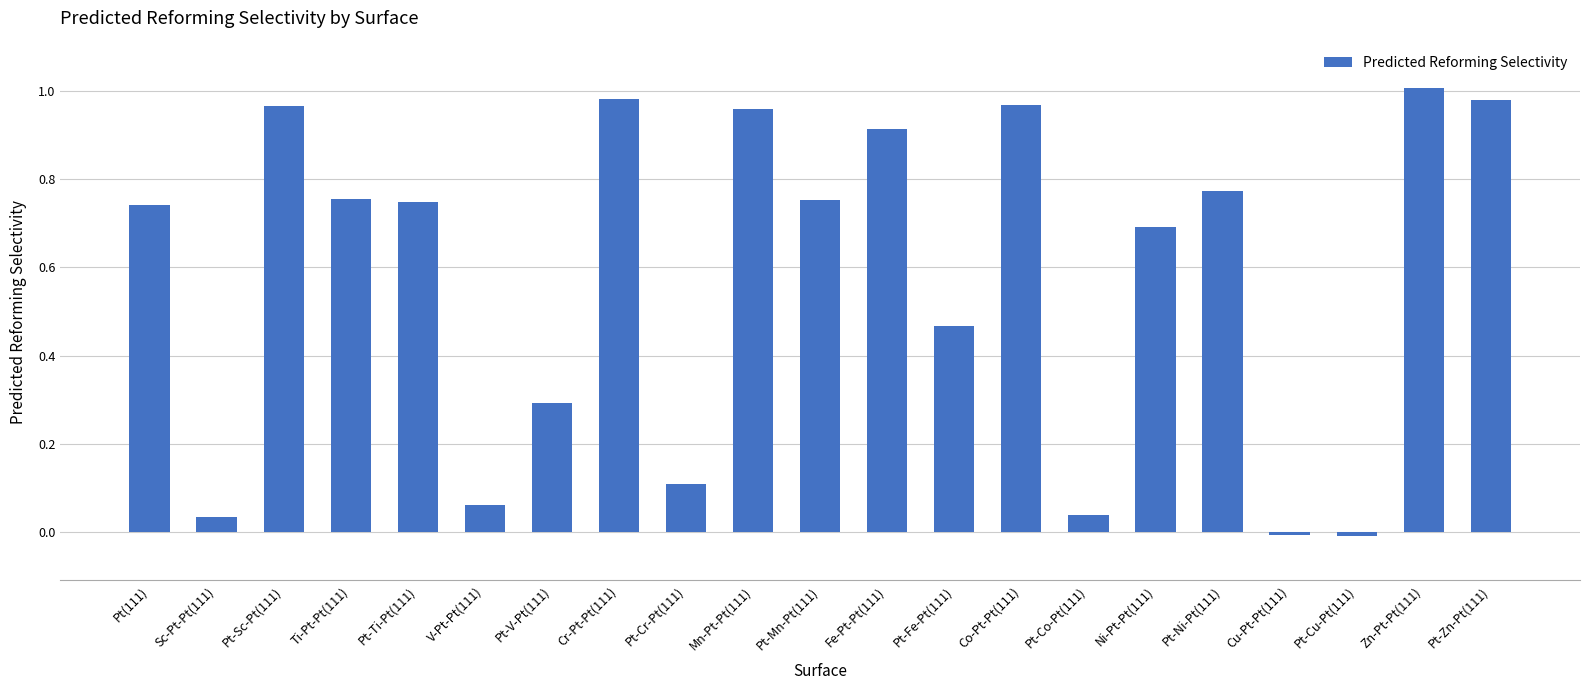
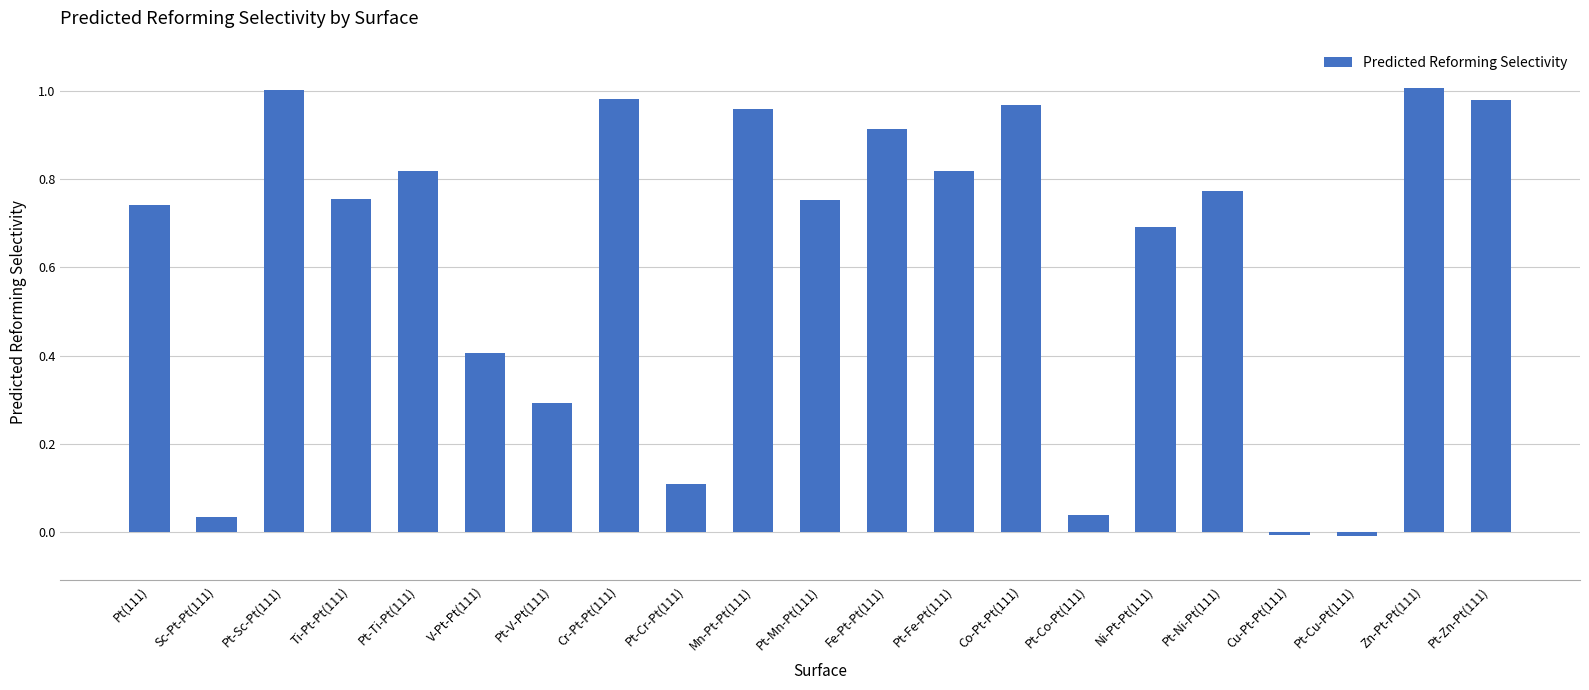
  {
    "Pt(111)": 0.74,
    "Sc-Pt-Pt(111)": 0.03,
-   "Pt-Sc-Pt(111)": 0.97,
+   "Pt-Sc-Pt(111)": 1.00,
    "Ti-Pt-Pt(111)": 0.76,
-   "Pt-Ti-Pt(111)": 0.75,
-   "V-Pt-Pt(111)": 0.06,
+   "Pt-Ti-Pt(111)": 0.82,
+   "V-Pt-Pt(111)": 0.41,
    "Pt-V-Pt(111)": 0.29,
    "Cr-Pt-Pt(111)": 0.98,
    "Pt-Cr-Pt(111)": 0.11,
    "Mn-Pt-Pt(111)": 0.96,
    "Pt-Mn-Pt(111)": 0.75,
    "Fe-Pt-Pt(111)": 0.91,
-   "Pt-Fe-Pt(111)": 0.47,
+   "Pt-Fe-Pt(111)": 0.82,
    "Co-Pt-Pt(111)": 0.97,
    "Pt-Co-Pt(111)": 0.04,
    "Ni-Pt-Pt(111)": 0.69,
    "Pt-Ni-Pt(111)": 0.77,
    "Cu-Pt-Pt(111)": -0.01,
    "Pt-Cu-Pt(111)": -0.01,
    "Zn-Pt-Pt(111)": 1.01,
    "Pt-Zn-Pt(111)": 0.98
  }
